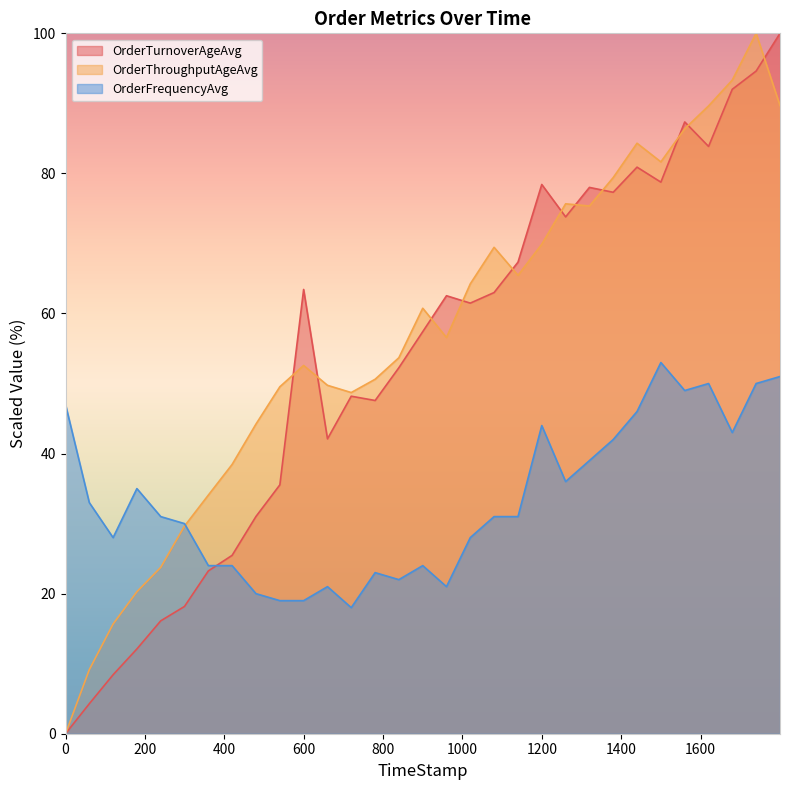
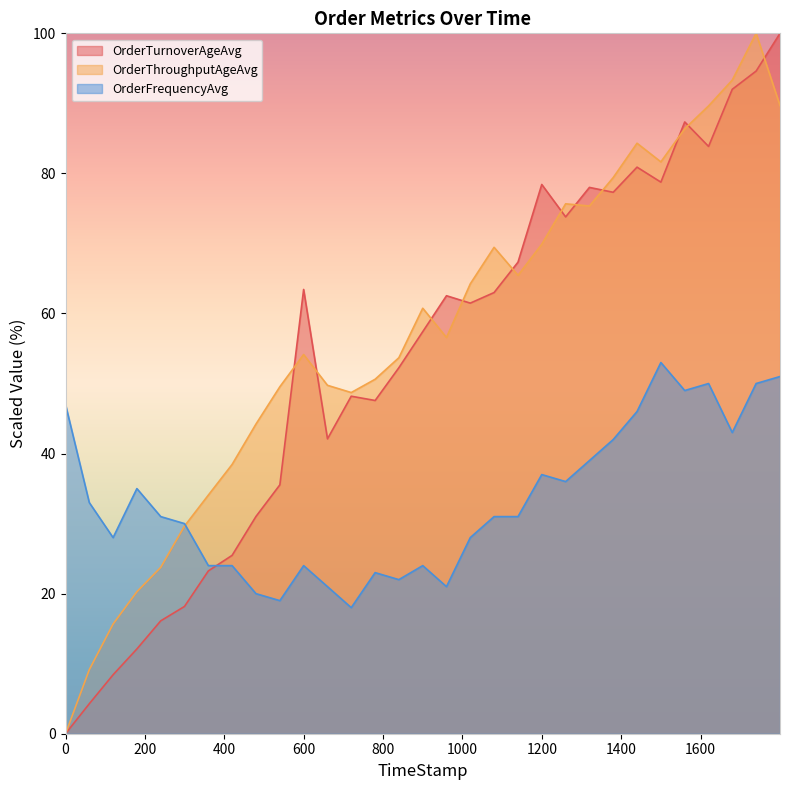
  {
    "OrderTurnoverAgeAvg": {
      "600": 63,
      "1200": 78
    },
    "OrderThroughputAgeAvg": {
-     "600": 53,
+     "600": 54,
      "1200": 70
    },
    "OrderFrequencyAvg": {
      "0": 47,
-     "600": 19,
-     "1200": 44
+     "600": 24,
+     "1200": 37
    }
  }
